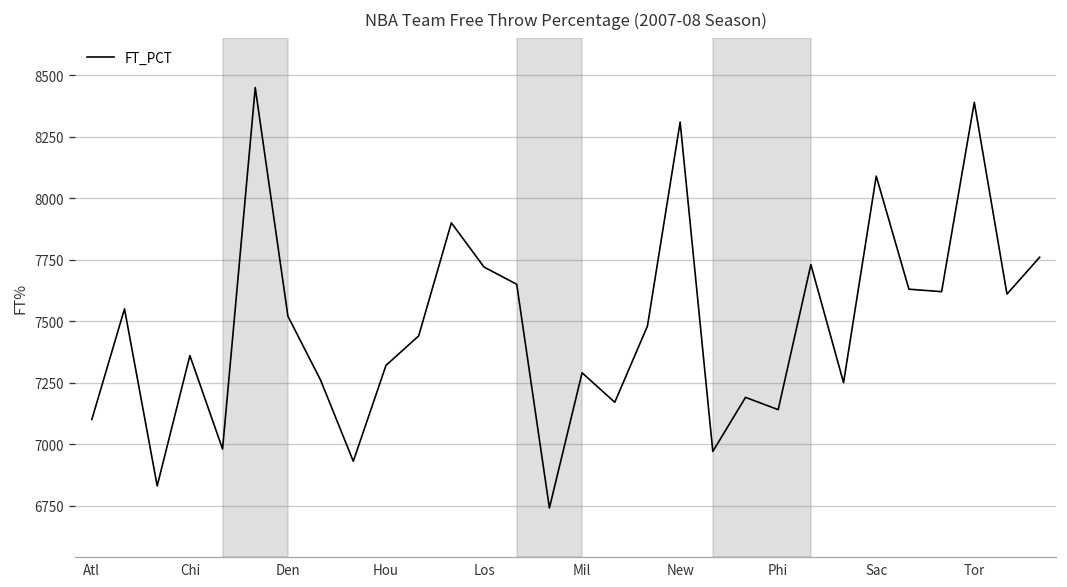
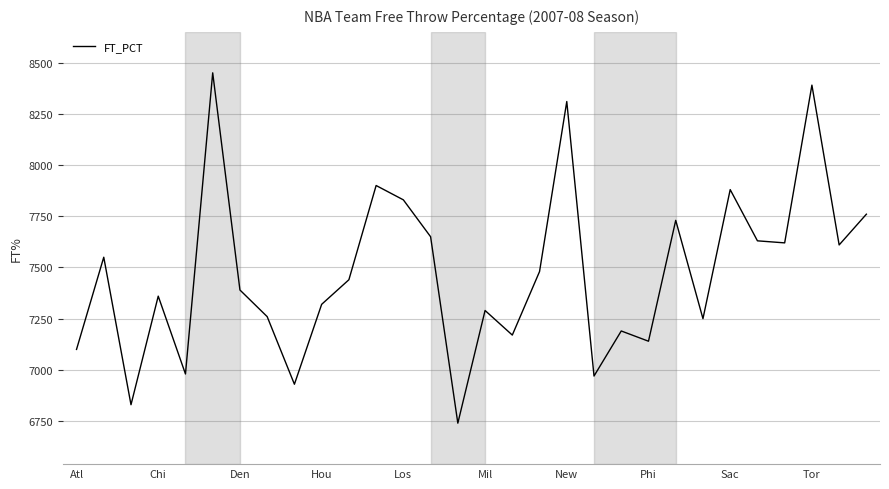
  {
    "Atl": 7100,
    "Chi": 7360,
-   "Den": 7520,
+   "Den": 7390,
    "Hou": 7320,
-   "Los": 7720,
+   "Los": 7830,
    "Mil": 7290,
    "New": 8310,
    "Phi": 7140,
-   "Sac": 8090,
+   "Sac": 7880,
    "Tor": 8390
  }
